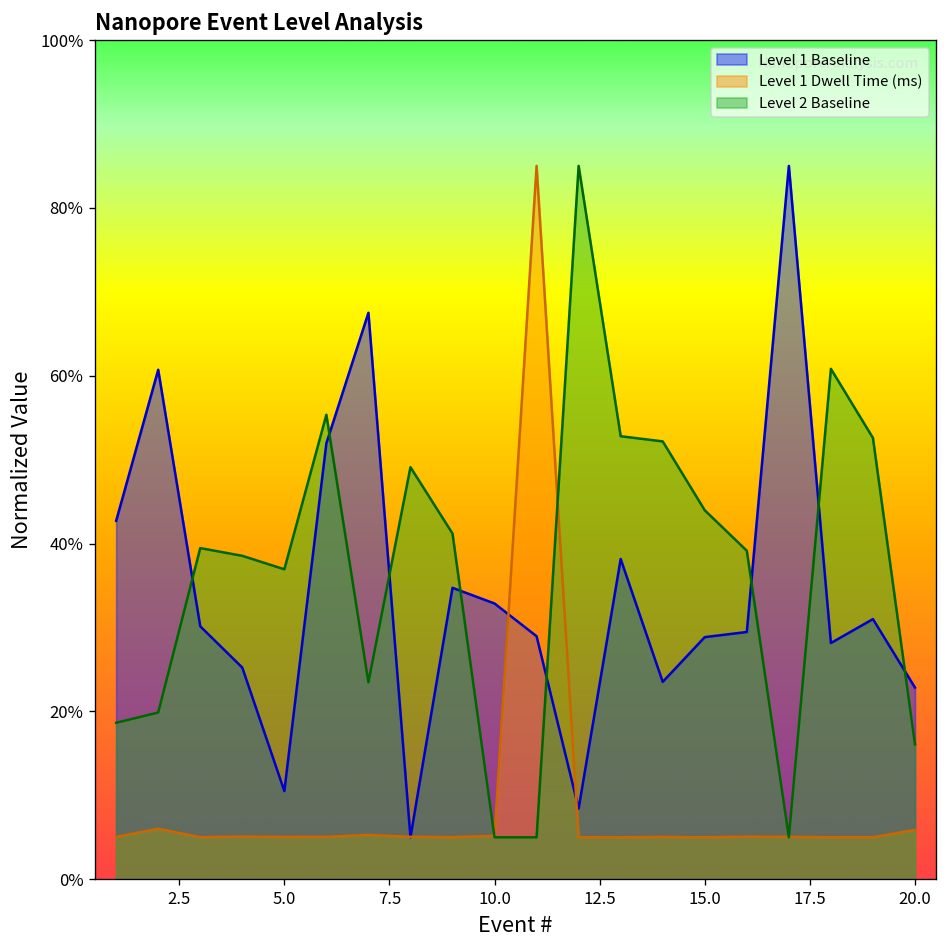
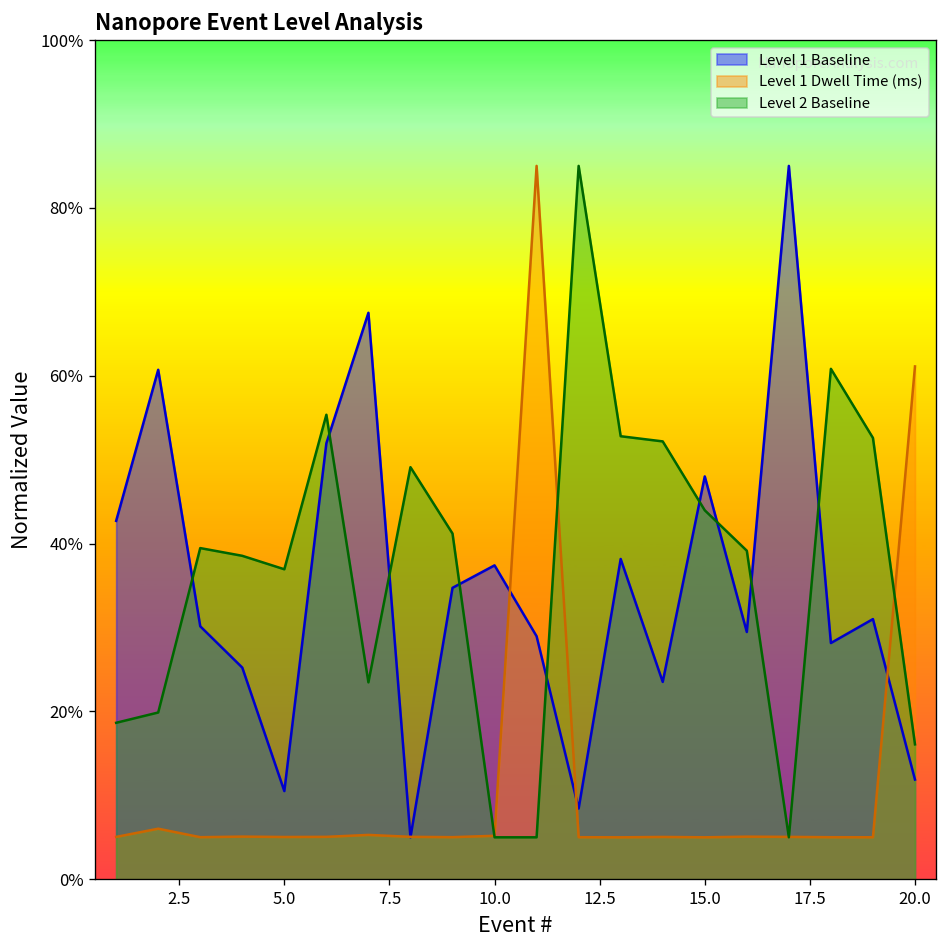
  {
    "Level 1 Baseline": {
      "5.0": "11%",
-     "10.0": "33%",
-     "15.0": "29%",
-     "20.0": "23%"
+     "10.0": "37%",
+     "15.0": "48%",
+     "20.0": "12%"
    },
    "Level 1 Dwell Time (ms)": {
      "5.0": "5%",
      "15.0": "5%",
-     "20.0": "6%"
+     "20.0": "61%"
    },
    "Level 2 Baseline": {
      "5.0": "37%",
      "15.0": "44%",
      "20.0": "16%"
    }
  }
